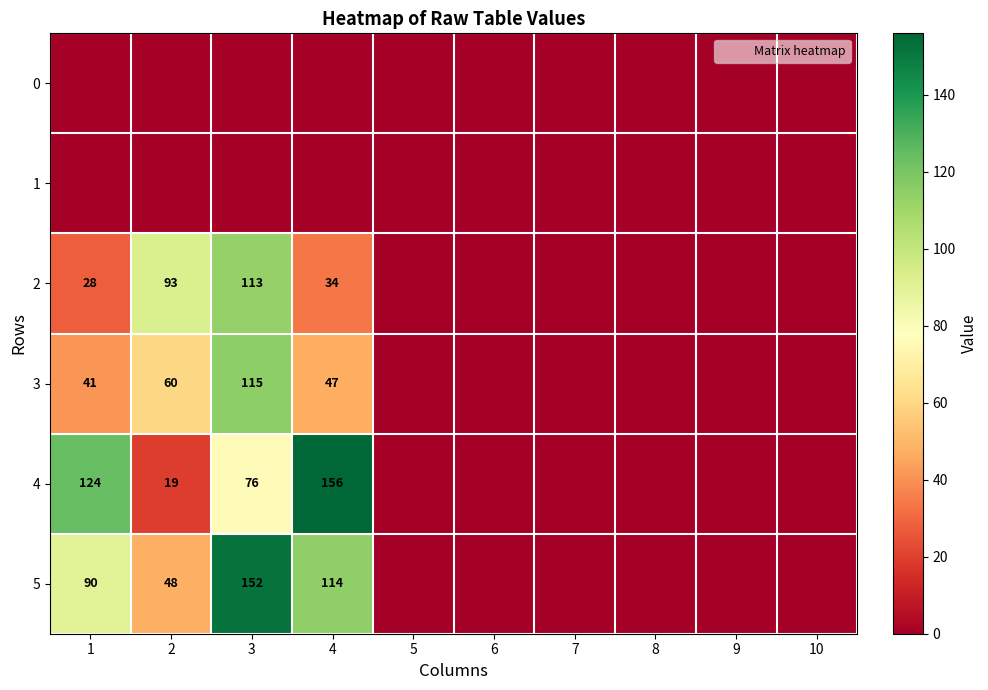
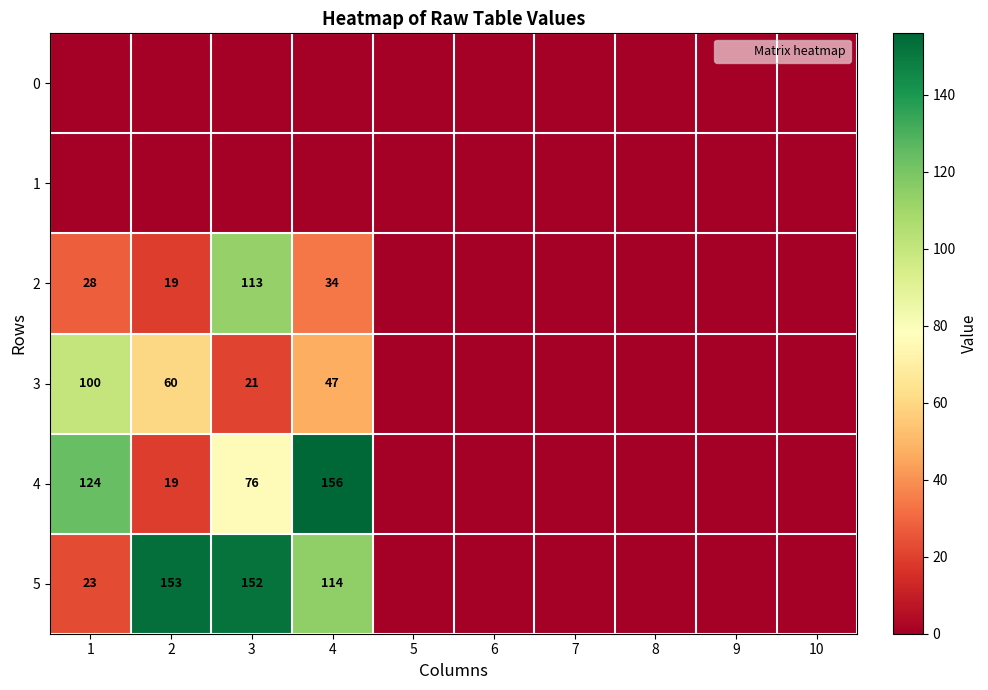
  {
    "2": {
      "1": 28,
-     "2": 93,
+     "2": 19,
      "3": 113,
      "4": 34
    },
    "3": {
-     "1": 41,
+     "1": 100,
      "2": 60,
-     "3": 115,
+     "3": 21,
      "4": 47
    },
    "4": {
      "1": 124,
      "2": 19,
      "3": 76,
      "4": 156
    },
    "5": {
-     "1": 90,
-     "2": 48,
+     "1": 23,
+     "2": 153,
      "3": 152,
      "4": 114
    }
  }
